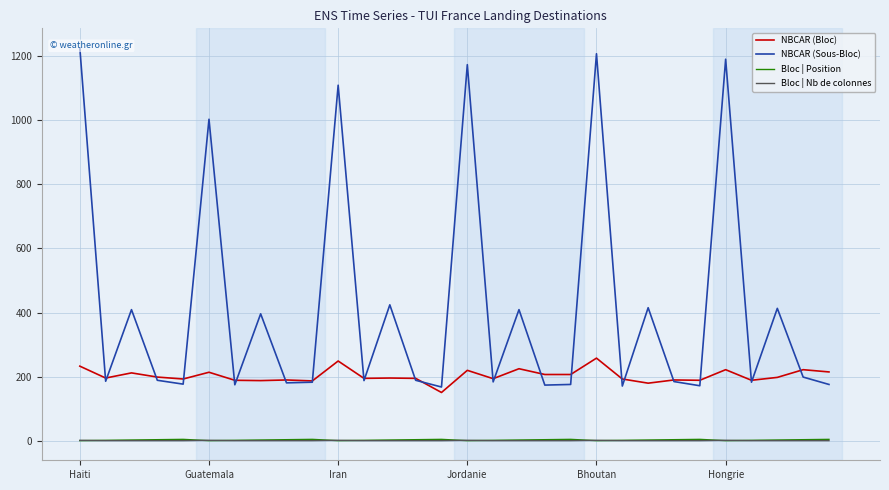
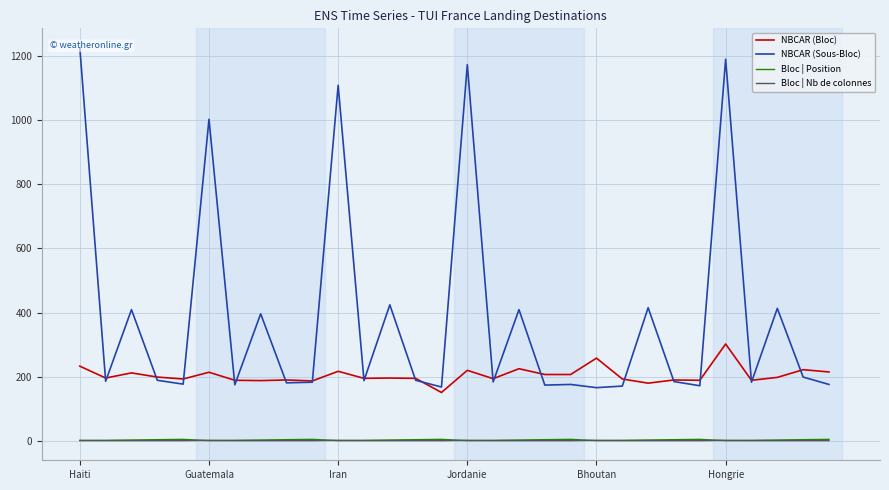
  {
    "NBCAR (Bloc)": {
      "Haiti": 230,
      "Guatemala": 210,
-     "Iran": 250,
+     "Iran": 220,
      "Jordanie": 220,
      "Bhoutan": 260,
-     "Hongrie": 220
+     "Hongrie": 300
    },
    "NBCAR (Sous-Bloc)": {
      "Guatemala": 1000,
      "Iran": 1110,
      "Jordanie": 1170,
-     "Bhoutan": 1210,
+     "Bhoutan": 170,
      "Hongrie": 1190
    }
  }
